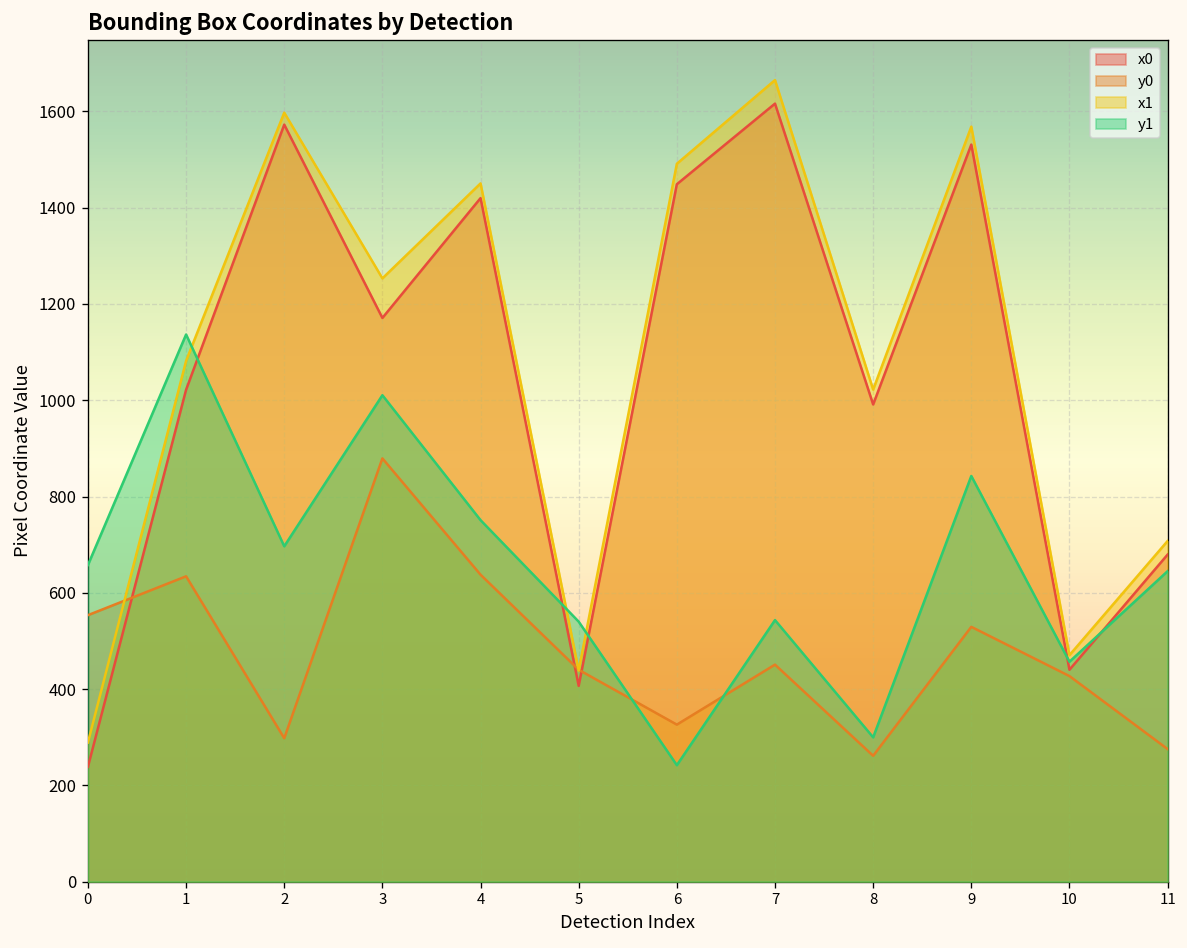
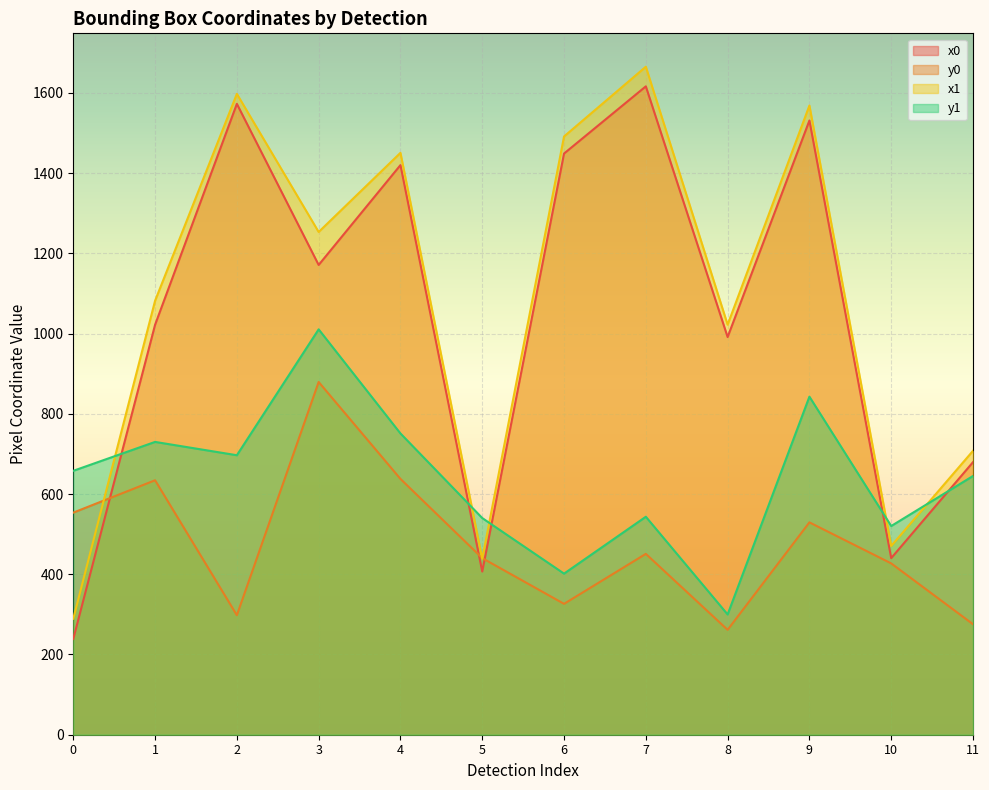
  {
    "y1": {
      "0": 660,
-     "1": 1140,
+     "1": 730,
      "2": 700,
      "3": 1010,
      "4": 750,
      "5": 540,
-     "6": 240,
+     "6": 400,
      "7": 540,
      "8": 300,
      "9": 840,
-     "10": 460,
+     "10": 520,
      "11": 640
    }
  }
